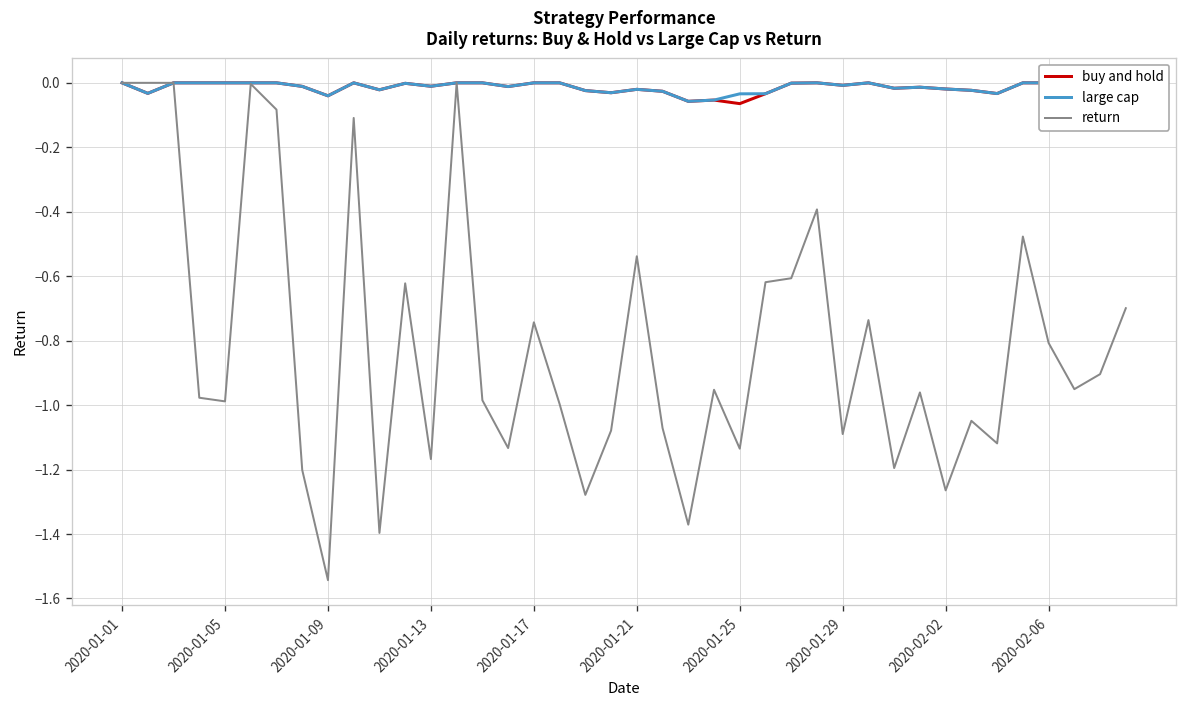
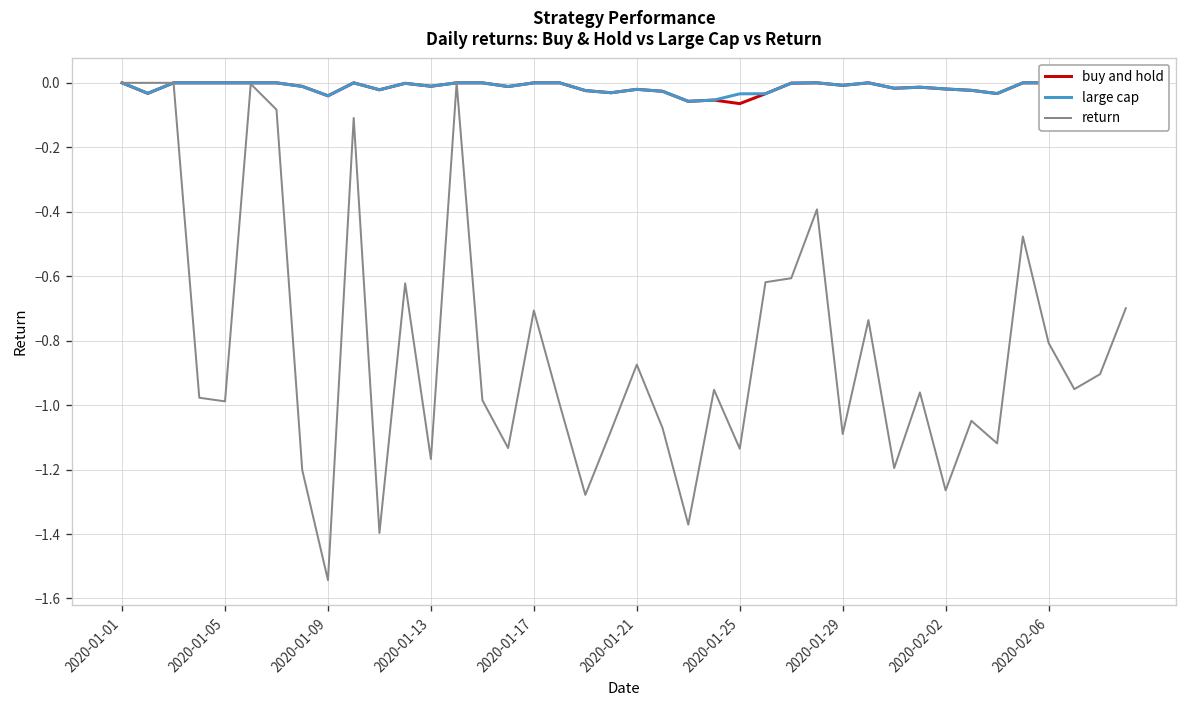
  {
    "buy and hold": {
      "2020-01-25": -0.06
    },
    "large cap": {
      "2020-01-25": -0.03
    },
    "return": {
      "2020-01-05": -0.99,
      "2020-01-09": -1.54,
      "2020-01-13": -1.17,
-     "2020-01-17": -0.74,
-     "2020-01-21": -0.54,
+     "2020-01-17": -0.71,
+     "2020-01-21": -0.87,
      "2020-01-25": -1.14,
      "2020-01-29": -1.09,
      "2020-02-02": -1.26,
      "2020-02-06": -0.81
    }
  }
